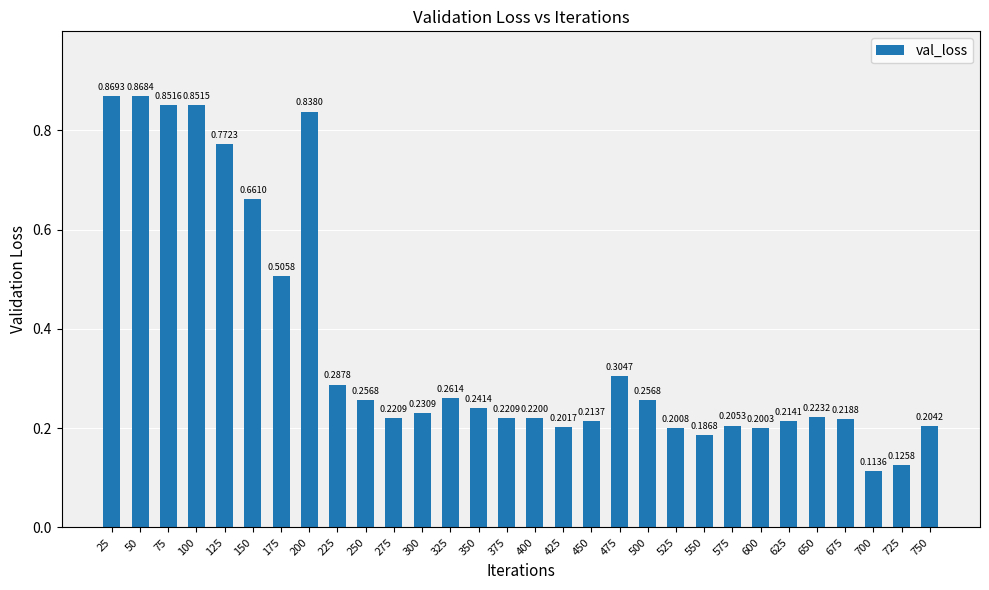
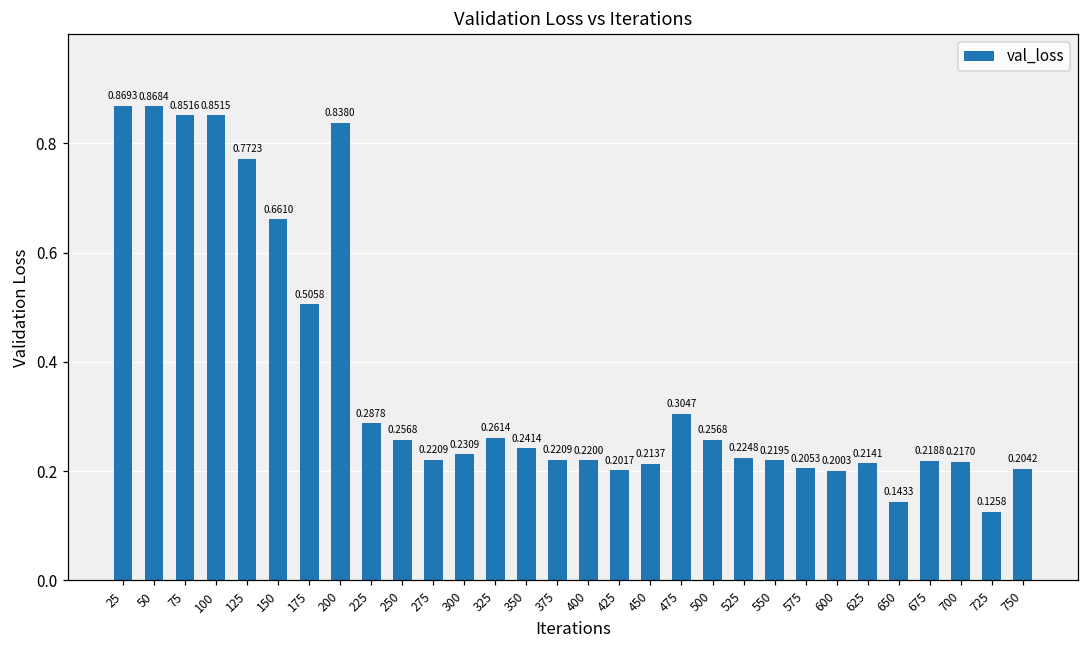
  {
    "25": 0.8693,
    "50": 0.8684,
    "75": 0.8516,
    "100": 0.8515,
    "125": 0.7723,
    "150": 0.6610,
    "175": 0.5058,
    "200": 0.8380,
    "225": 0.2878,
    "250": 0.2568,
    "275": 0.2209,
    "300": 0.2309,
    "325": 0.2614,
    "350": 0.2414,
    "375": 0.2209,
    "400": 0.2200,
    "425": 0.2017,
    "450": 0.2137,
    "475": 0.3047,
    "500": 0.2568,
-   "525": 0.2008,
-   "550": 0.1868,
+   "525": 0.2248,
+   "550": 0.2195,
    "575": 0.2053,
    "600": 0.2003,
    "625": 0.2141,
-   "650": 0.2232,
+   "650": 0.1433,
    "675": 0.2188,
-   "700": 0.1136,
+   "700": 0.2170,
    "725": 0.1258,
    "750": 0.2042
  }
